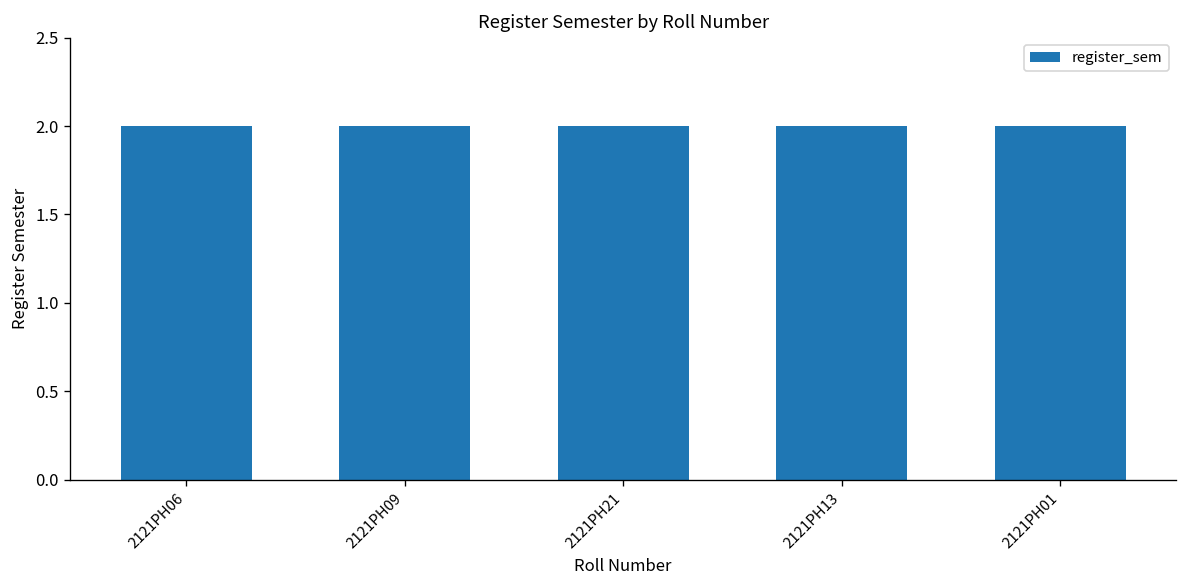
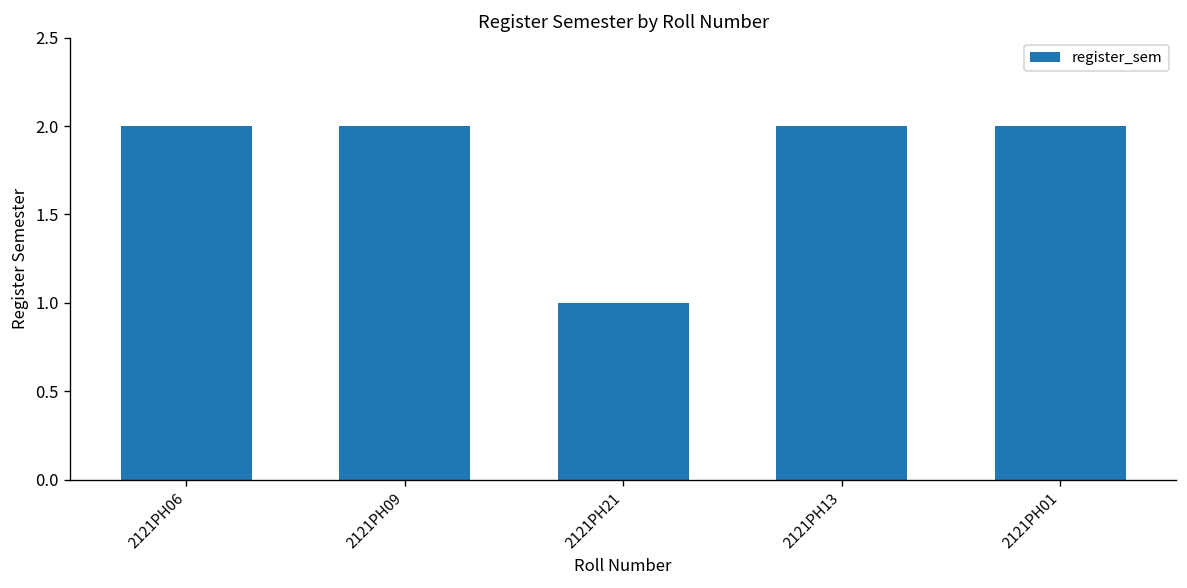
  {
    "2121PH06": 2,
    "2121PH09": 2,
-   "2121PH21": 2,
+   "2121PH21": 1,
    "2121PH13": 2,
    "2121PH01": 2
  }
